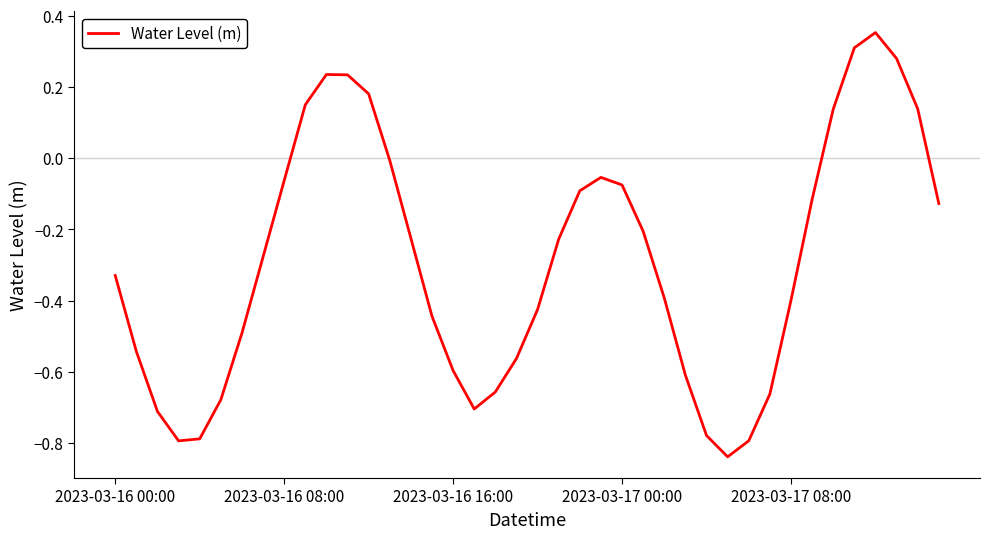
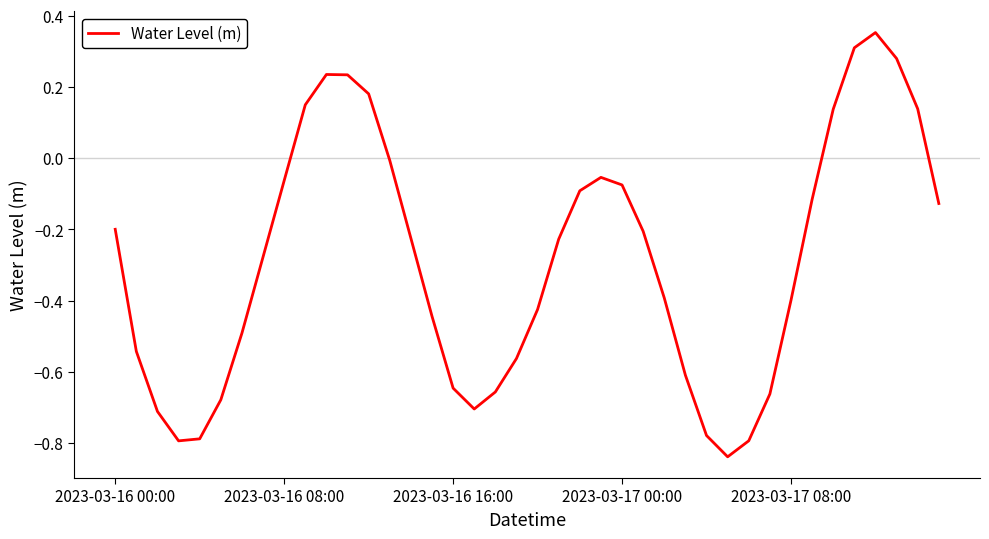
  {
-   "2023-03-16 00:00": -0.33,
+   "2023-03-16 00:00": -0.20,
    "2023-03-16 08:00": -0.06,
-   "2023-03-16 16:00": -0.60,
+   "2023-03-16 16:00": -0.65,
    "2023-03-17 00:00": -0.07,
    "2023-03-17 08:00": -0.40
  }
